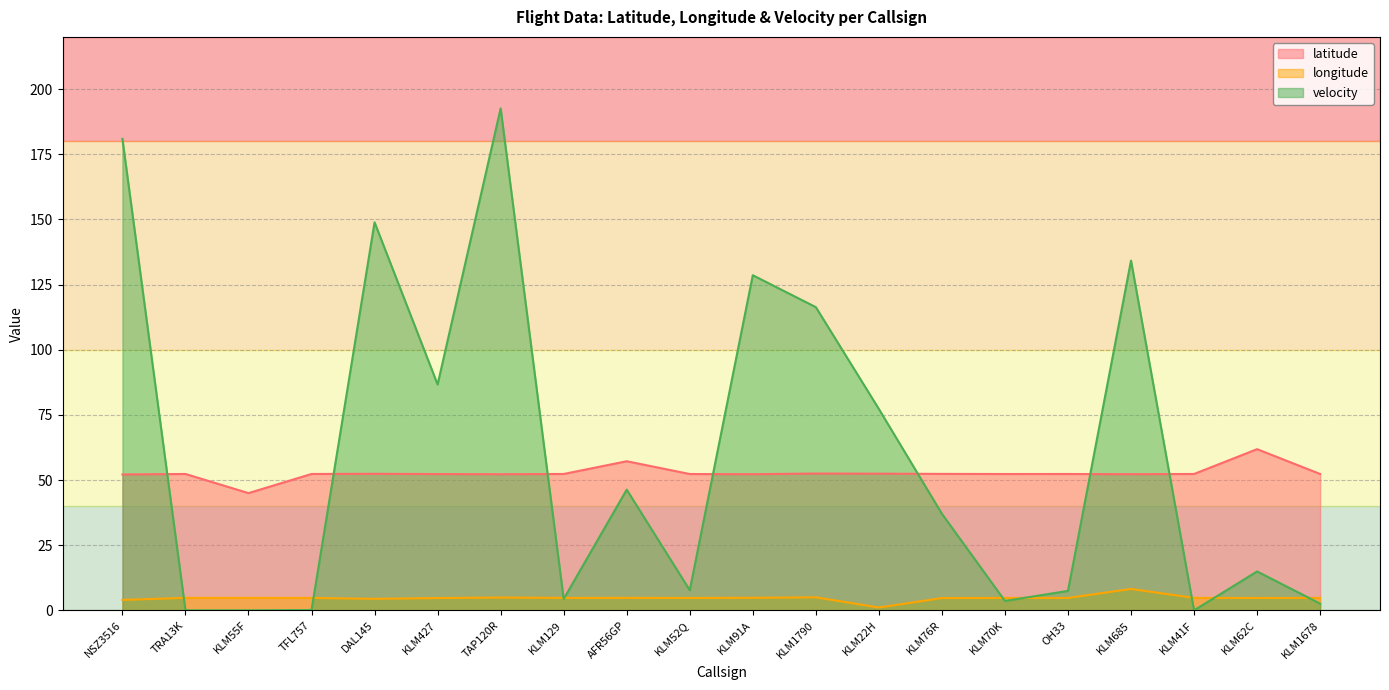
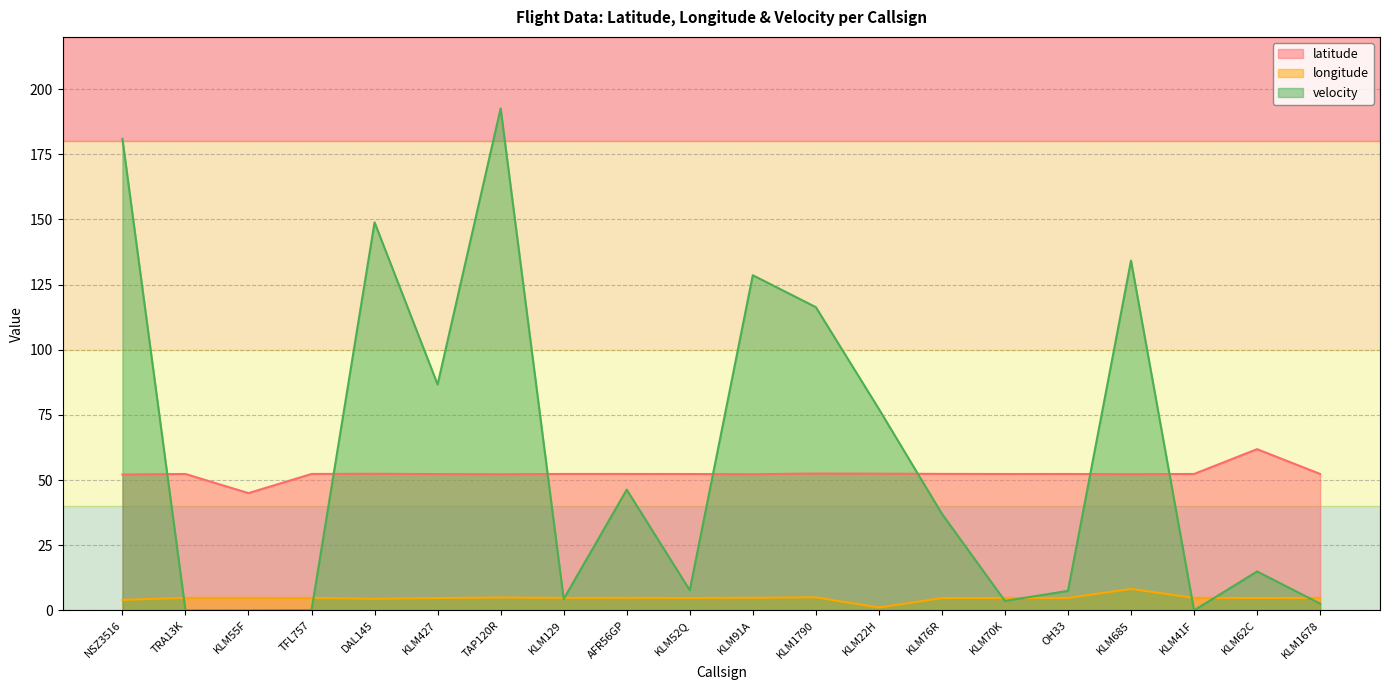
  {
    "latitude": {
      "NSZ3516": 52,
      "TRA13K": 52,
      "KLM55F": 45,
      "TFL757": 52,
      "DAL145": 52,
      "KLM427": 52,
      "TAP120R": 52,
      "KLM129": 52,
-     "AFR56GP": 57,
+     "AFR56GP": 52,
      "KLM52Q": 52,
      "KLM91A": 52,
      "KLM1790": 52,
      "KLM22H": 52,
      "KLM76R": 52,
      "KLM70K": 52,
      "OH33": 52,
      "KLM685": 52,
      "KLM41F": 52,
      "KLM62C": 62,
      "KLM1678": 52
    },
    "longitude": {
      "NSZ3516": 4,
      "TRA13K": 5,
      "KLM55F": 5,
      "TFL757": 5,
      "DAL145": 4,
      "KLM427": 5,
      "TAP120R": 5,
      "AFR56GP": 5,
      "KLM52Q": 5,
      "KLM91A": 5,
      "KLM1790": 5,
      "KLM22H": 1,
      "KLM76R": 5,
      "KLM70K": 5,
      "OH33": 5,
      "KLM685": 8,
      "KLM41F": 5,
      "KLM62C": 5,
      "KLM1678": 5
    },
    "velocity": {
      "NSZ3516": 181,
      "TRA13K": 0,
      "KLM55F": 0,
      "TFL757": 0,
      "DAL145": 149,
      "KLM427": 87,
      "TAP120R": 193,
      "AFR56GP": 46,
      "KLM52Q": 8,
      "KLM91A": 129,
      "KLM1790": 116,
      "KLM22H": 77,
      "KLM76R": 37,
      "KLM70K": 4,
      "OH33": 7,
      "KLM685": 134,
      "KLM41F": 0,
      "KLM62C": 15,
      "KLM1678": 3
    }
  }
